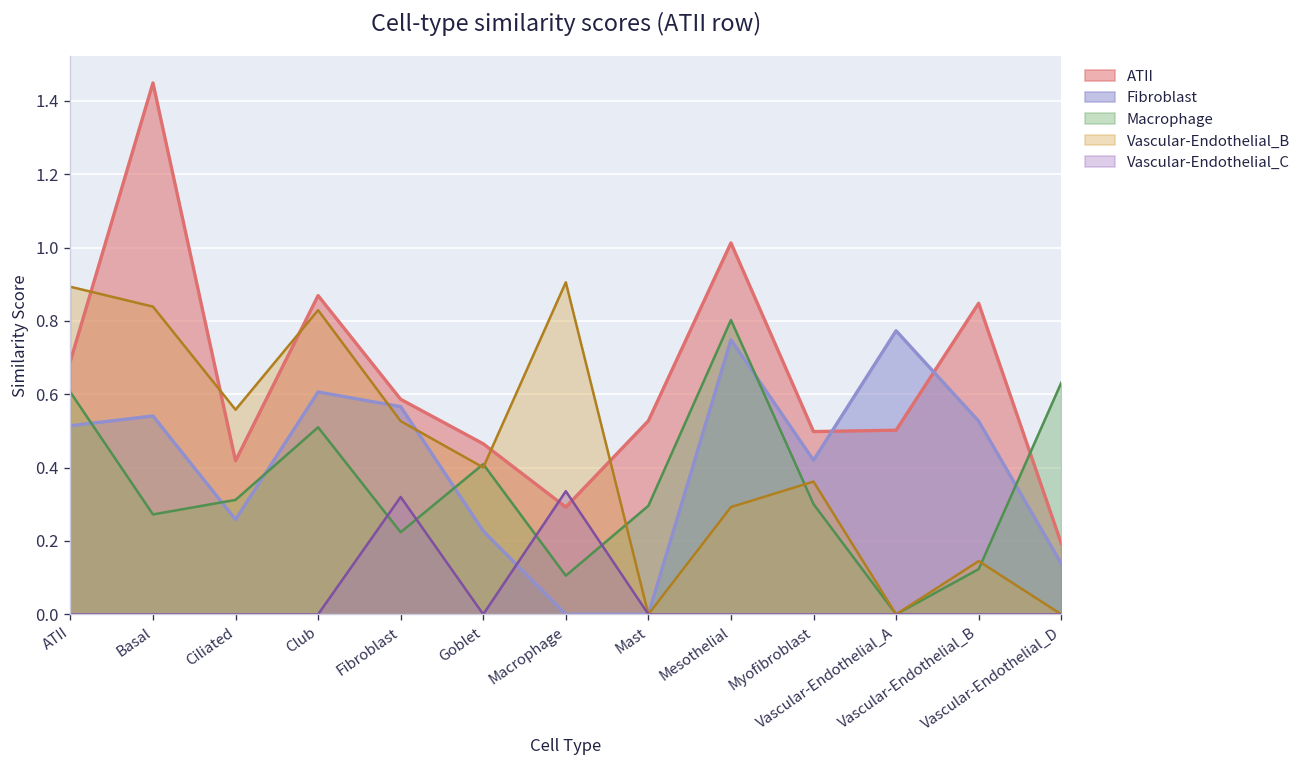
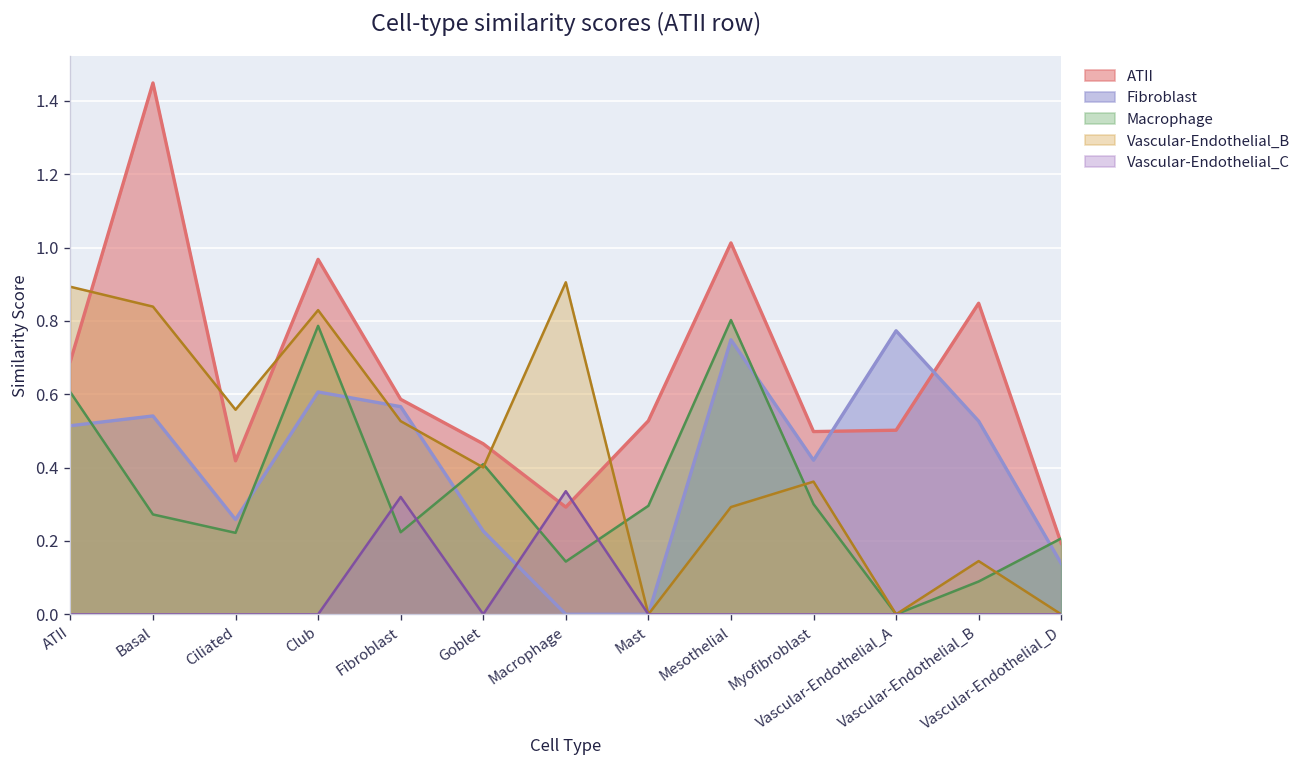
  {
    "ATII": {
      "ATII": 0.69,
      "Basal": 1.45,
      "Ciliated": 0.42,
-     "Club": 0.87,
+     "Club": 0.97,
      "Fibroblast": 0.59,
      "Goblet": 0.46,
      "Macrophage": 0.29,
      "Mast": 0.53,
      "Mesothelial": 1.01,
      "Myofibroblast": 0.50,
      "Vascular-Endothelial_A": 0.50,
      "Vascular-Endothelial_B": 0.85,
      "Vascular-Endothelial_D": 0.19
    },
    "Macrophage": {
      "ATII": 0.61,
      "Basal": 0.27,
-     "Ciliated": 0.31,
-     "Club": 0.51,
+     "Ciliated": 0.22,
+     "Club": 0.79,
      "Fibroblast": 0.22,
      "Goblet": 0.41,
-     "Macrophage": 0.11,
+     "Macrophage": 0.14,
      "Mast": 0.30,
      "Mesothelial": 0.80,
      "Myofibroblast": 0.30,
-     "Vascular-Endothelial_B": 0.12,
-     "Vascular-Endothelial_D": 0.63
+     "Vascular-Endothelial_B": 0.09,
+     "Vascular-Endothelial_D": 0.21
    },
    "Vascular-Endothelial_B": {
      "ATII": 0.89,
      "Basal": 0.84,
      "Ciliated": 0.56,
      "Club": 0.83,
      "Fibroblast": 0.53,
      "Goblet": 0.40,
      "Macrophage": 0.91,
      "Mesothelial": 0.29,
      "Myofibroblast": 0.36,
      "Vascular-Endothelial_B": 0.15
    }
  }
